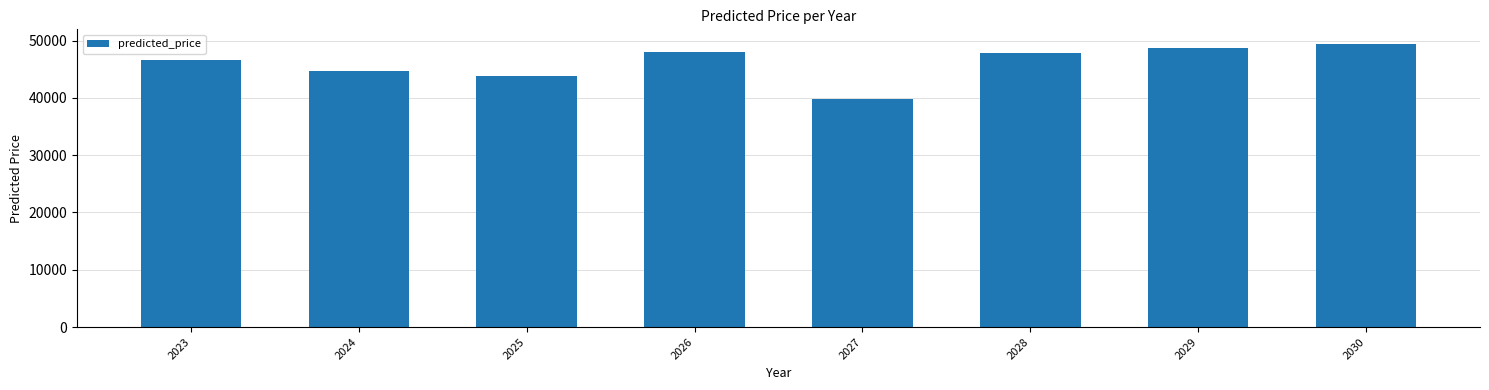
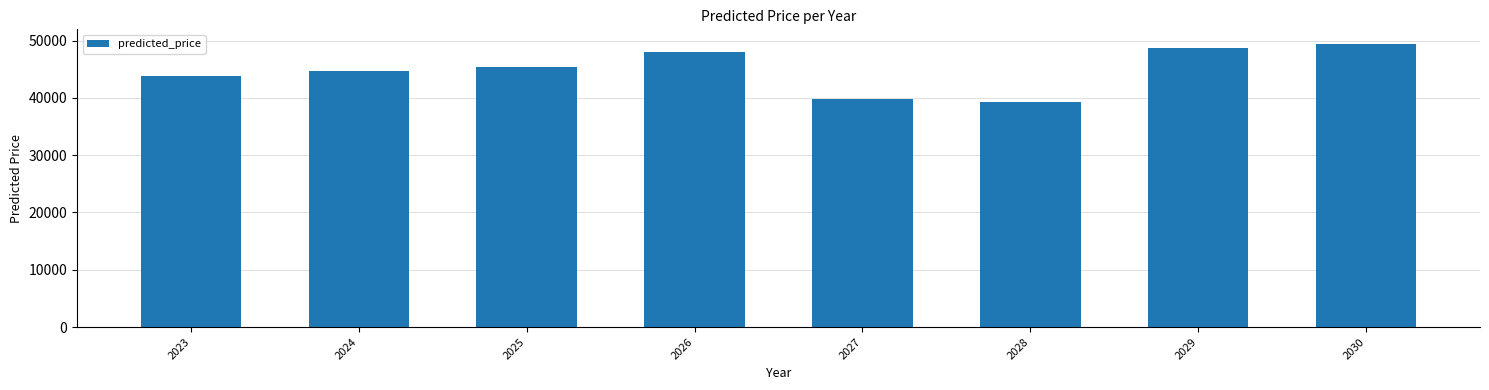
  {
-   "2023": 47000,
+   "2023": 44000,
    "2024": 45000,
-   "2025": 44000,
+   "2025": 45000,
    "2026": 48000,
    "2027": 40000,
-   "2028": 48000,
+   "2028": 39000,
    "2029": 49000,
    "2030": 49000
  }
